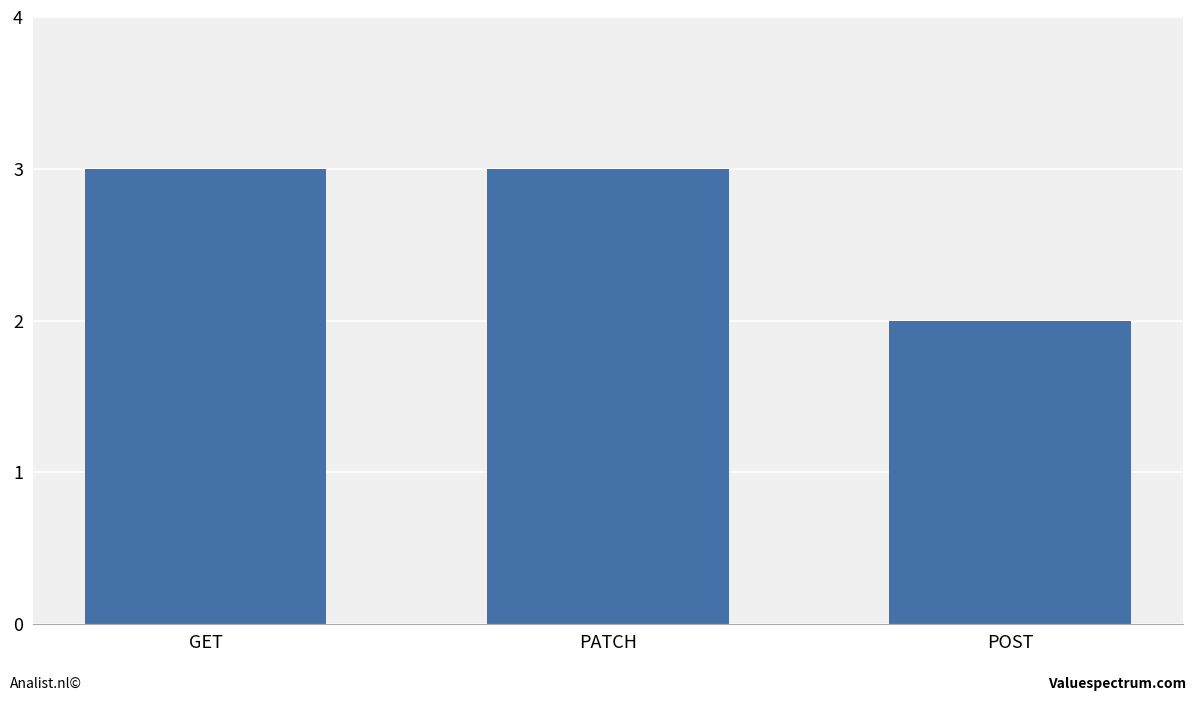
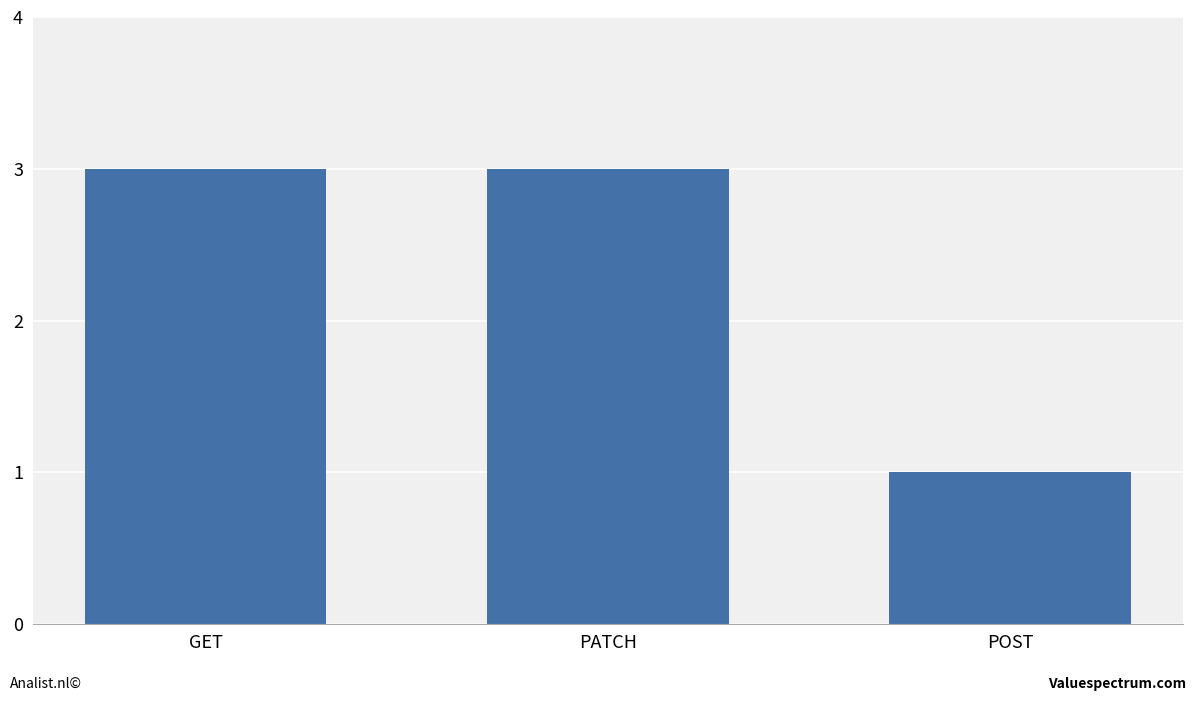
  {
    "GET": 3,
    "PATCH": 3,
-   "POST": 2
+   "POST": 1
  }
